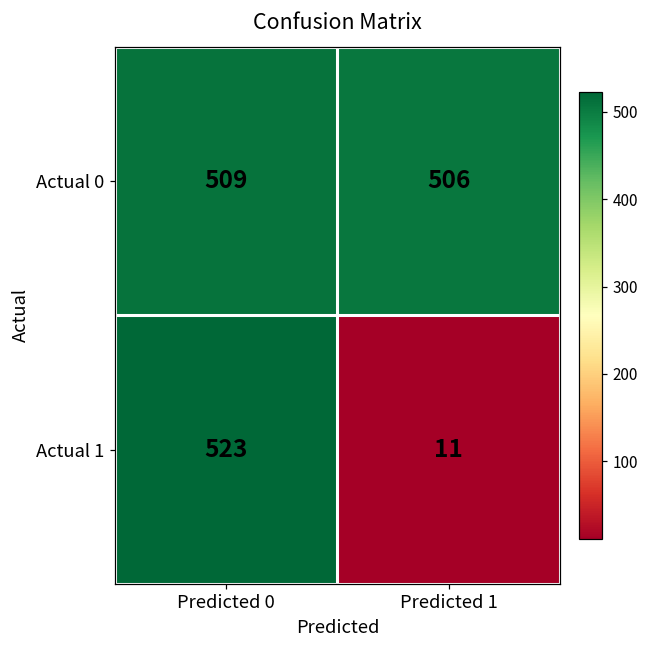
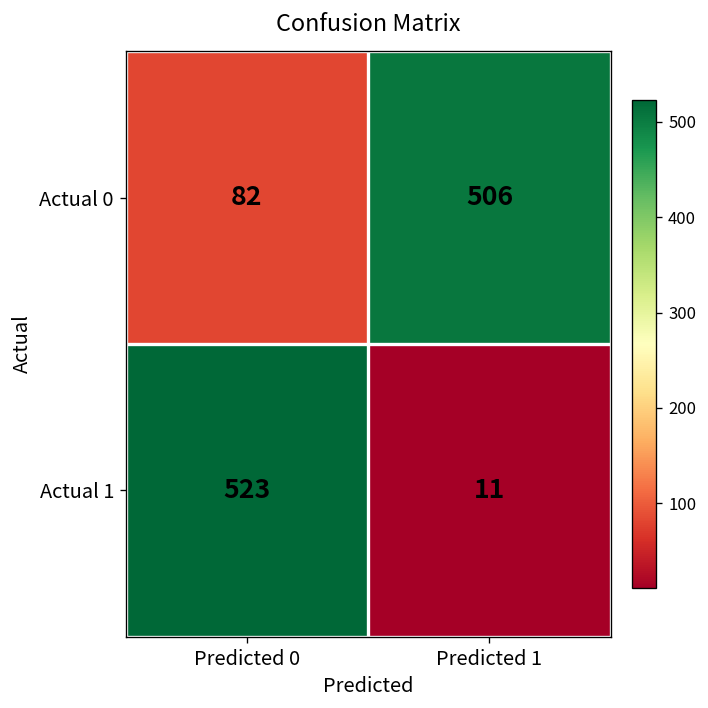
  {
    "Actual 0": {
-     "Predicted 0": 509,
+     "Predicted 0": 82,
      "Predicted 1": 506
    },
    "Actual 1": {
      "Predicted 0": 523,
      "Predicted 1": 11
    }
  }
